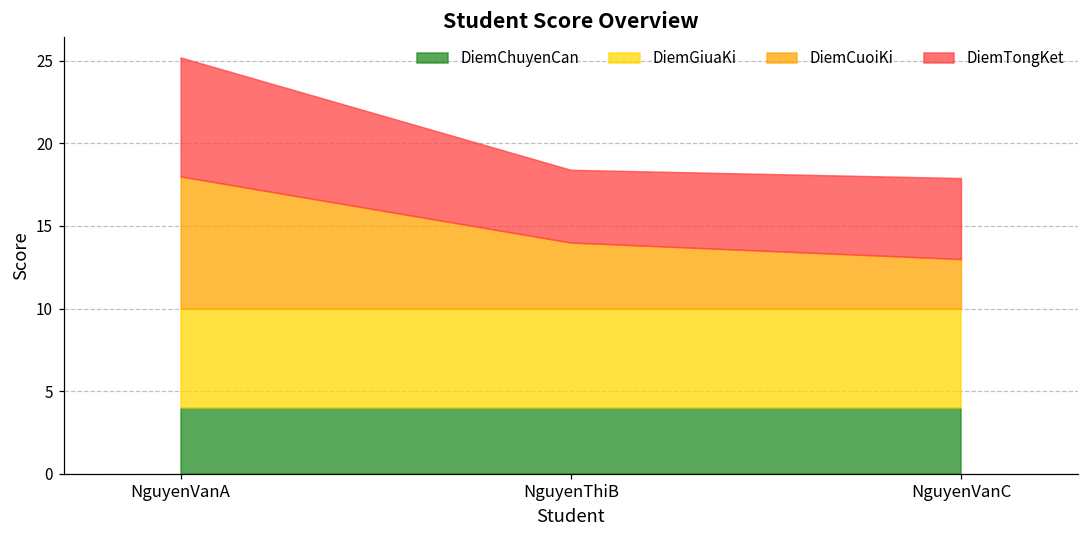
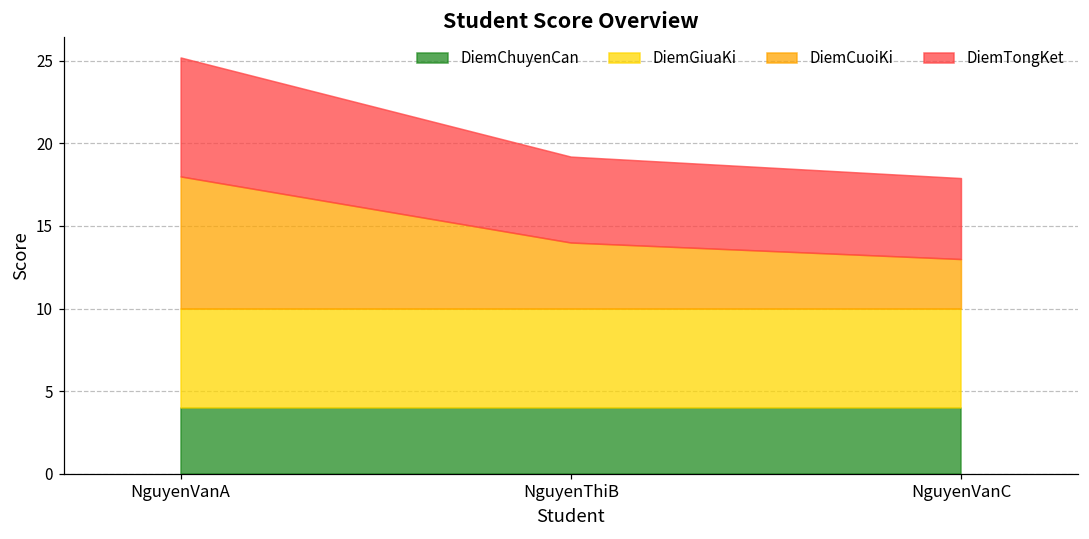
  {
    "DiemChuyenCan": {
      "NguyenVanA": 4.0,
      "NguyenThiB": 4.0,
      "NguyenVanC": 4.0
    },
    "DiemTongKet": {
      "NguyenVanA": 7.2,
-     "NguyenThiB": 4.4,
+     "NguyenThiB": 5.2,
      "NguyenVanC": 4.9
    }
  }
